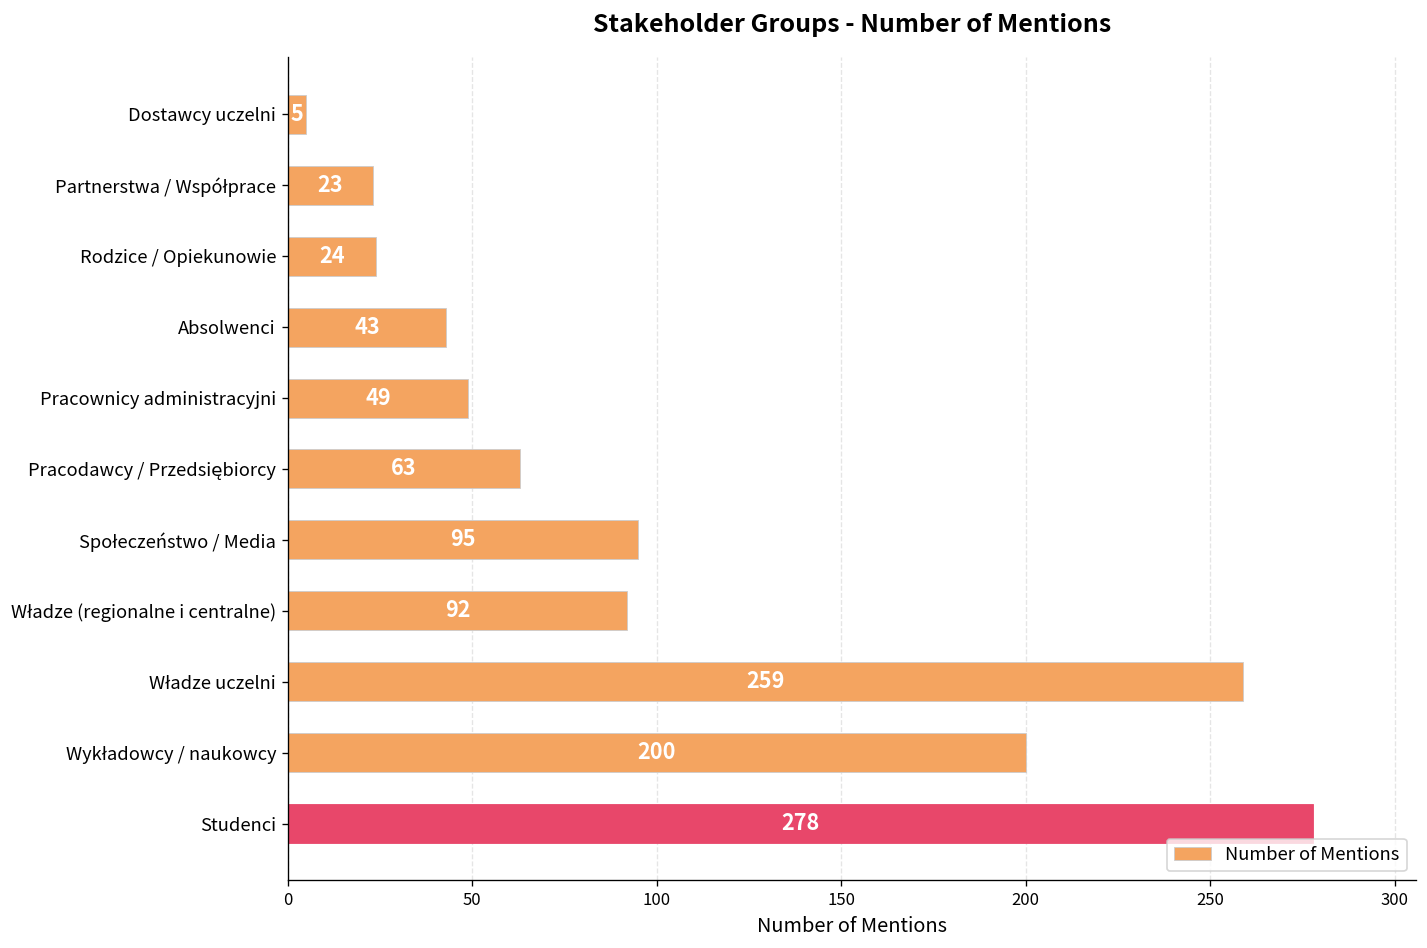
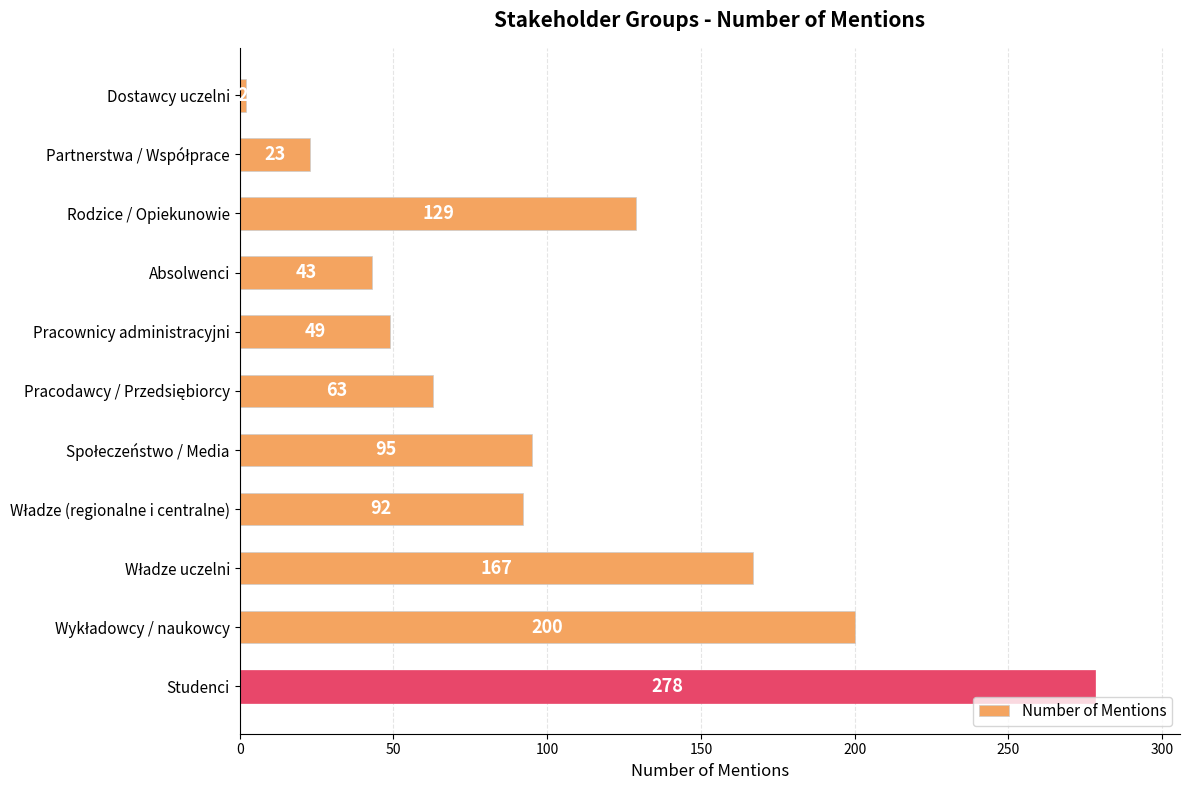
  {
-   "Dostawcy uczelni": 5,
+   "Dostawcy uczelni": 2,
    "Partnerstwa / Współprace": 23,
-   "Rodzice / Opiekunowie": 24,
+   "Rodzice / Opiekunowie": 129,
    "Absolwenci": 43,
    "Pracownicy administracyjni": 49,
    "Pracodawcy / Przedsiębiorcy": 63,
    "Społeczeństwo / Media": 95,
    "Władze (regionalne i centralne)": 92,
-   "Władze uczelni": 259,
+   "Władze uczelni": 167,
    "Wykładowcy / naukowcy": 200,
    "Studenci": 278
  }
